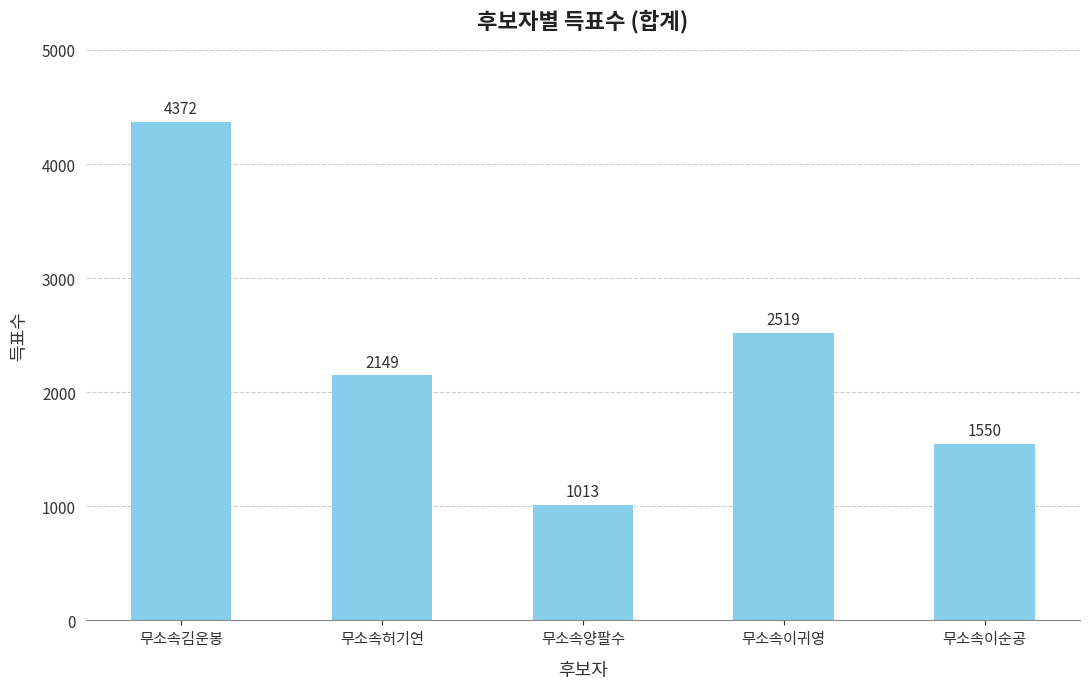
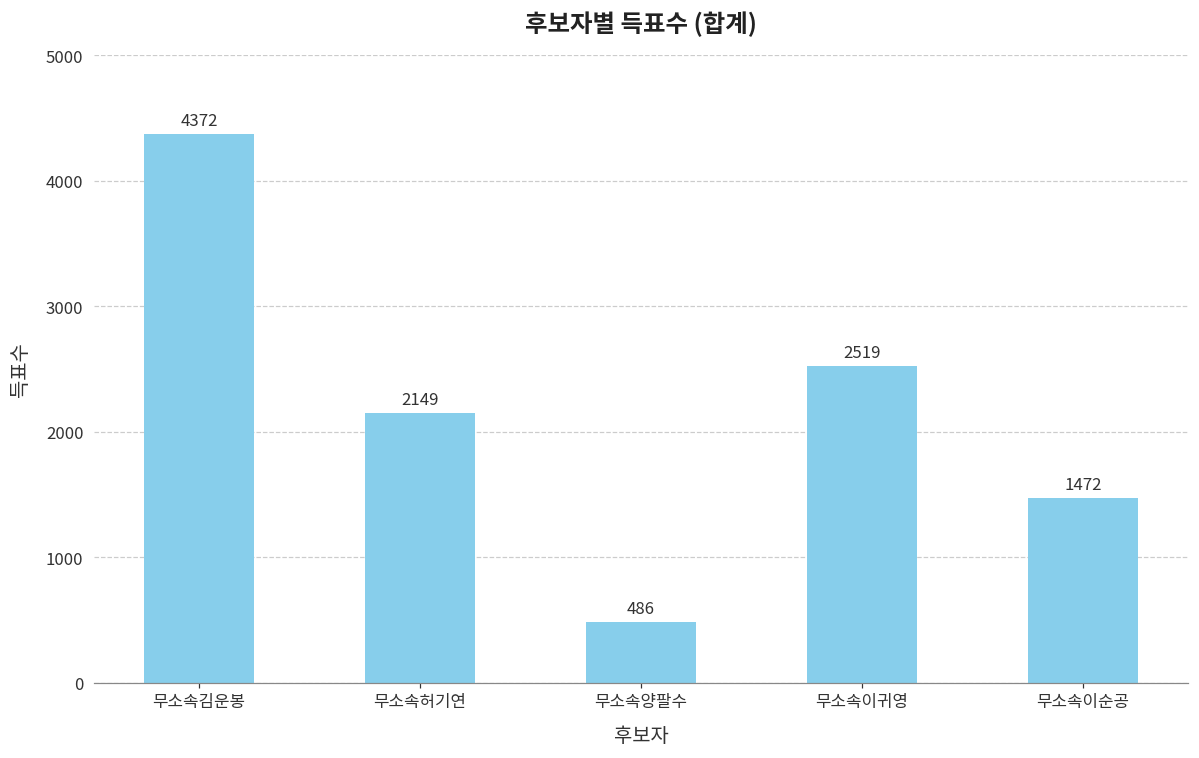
  {
    "무소속김운봉": 4372,
    "무소속허기연": 2149,
-   "무소속양팔수": 1013,
+   "무소속양팔수": 486,
    "무소속이귀영": 2519,
-   "무소속이순공": 1550
+   "무소속이순공": 1472
  }
